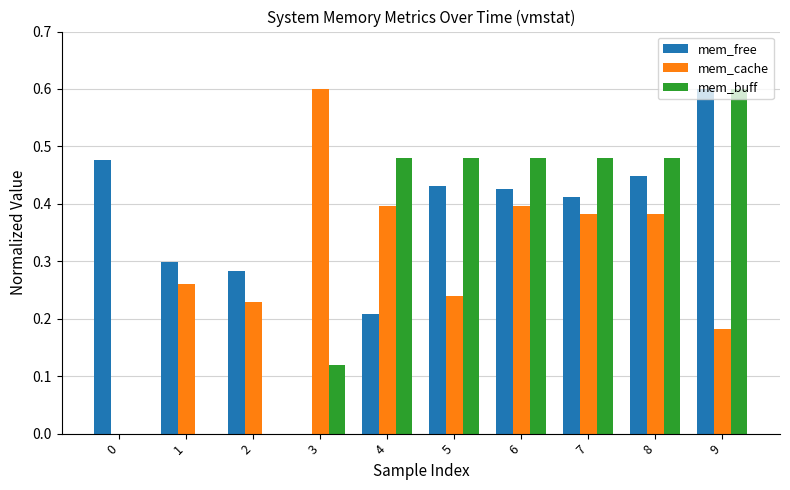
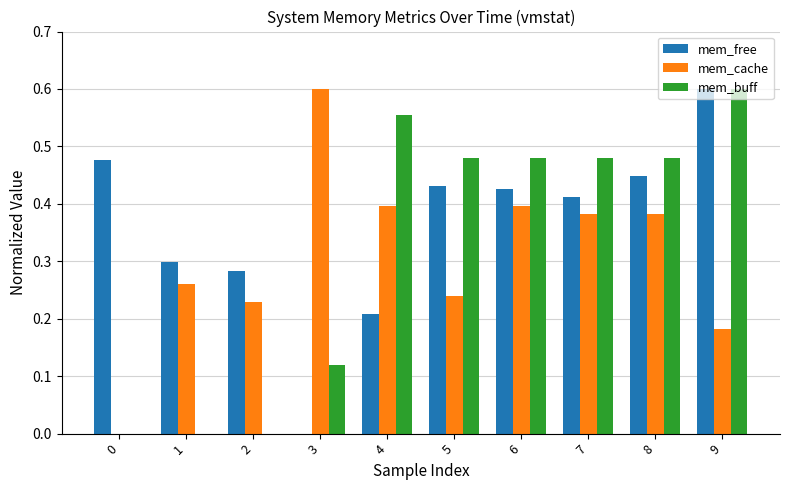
  {
    "mem_free": {
      "0": 0.48,
      "1": 0.30,
      "2": 0.28,
      "3": 0.00,
      "4": 0.21,
      "5": 0.43,
      "6": 0.43,
      "7": 0.41,
      "8": 0.45
    },
    "mem_cache": {
      "0": 0.00,
      "1": 0.26,
      "2": 0.23,
      "3": 0.60,
      "4": 0.40,
      "5": 0.24,
      "6": 0.40,
      "7": 0.38,
      "8": 0.38,
      "9": 0.18
    },
    "mem_buff": {
      "0": 0.00,
      "1": 0.00,
      "2": 0.00,
      "3": 0.12,
-     "4": 0.48,
+     "4": 0.56,
      "5": 0.48,
      "6": 0.48,
      "7": 0.48,
      "8": 0.48
    }
  }
